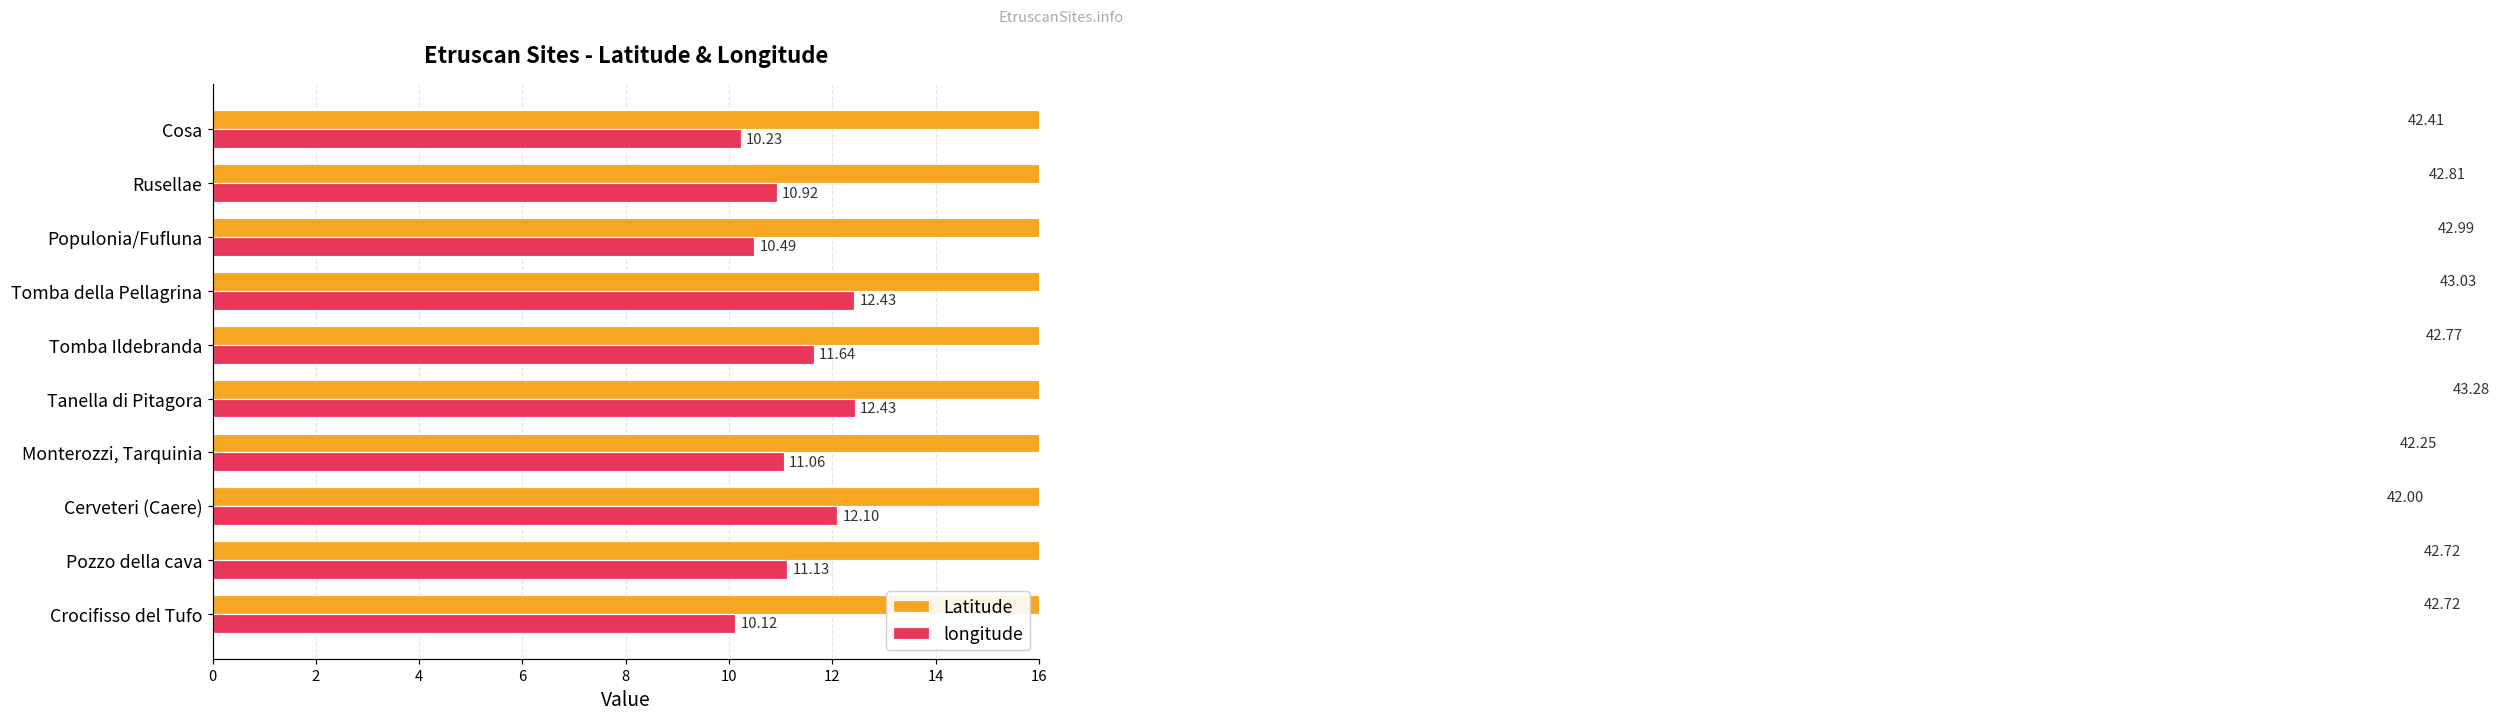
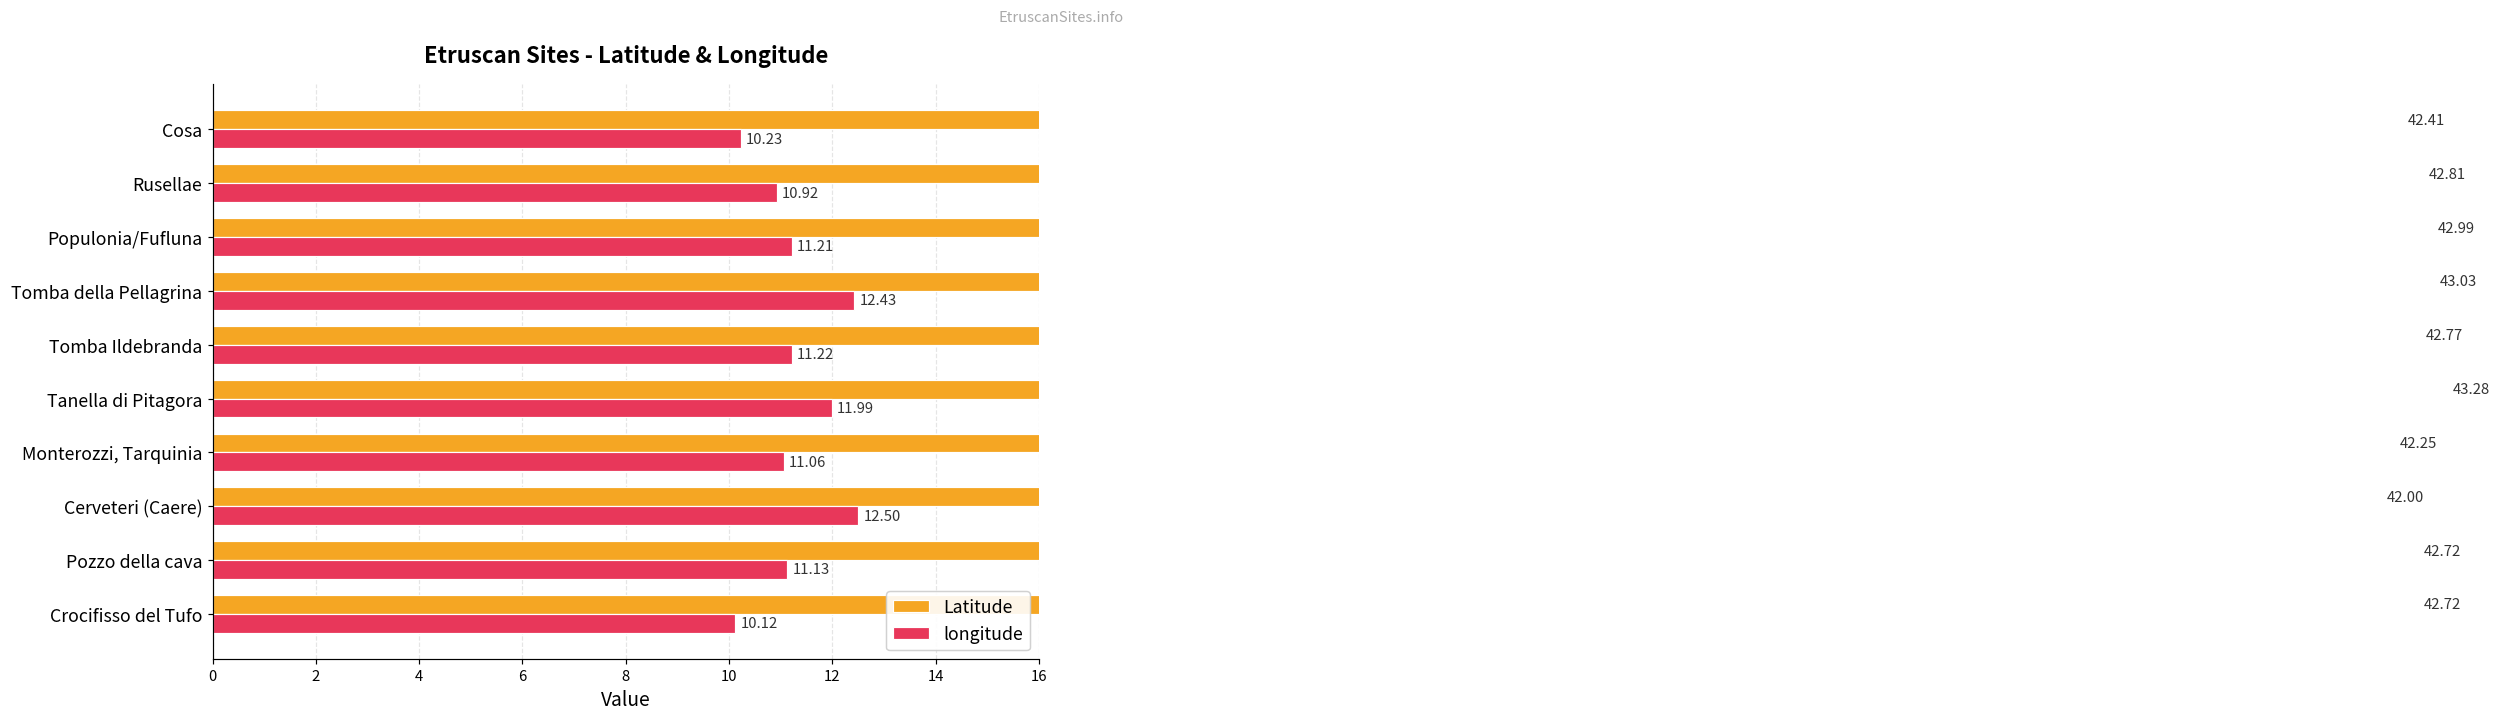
  {
    "longitude": {
      "Cosa": 10.23,
      "Rusellae": 10.92,
-     "Populonia/Fufluna": 10.49,
+     "Populonia/Fufluna": 11.21,
      "Tomba della Pellagrina": 12.43,
-     "Tomba Ildebranda": 11.64,
-     "Tanella di Pitagora": 12.43,
+     "Tomba Ildebranda": 11.22,
+     "Tanella di Pitagora": 11.99,
      "Monterozzi, Tarquinia": 11.06,
-     "Cerveteri (Caere)": 12.10,
+     "Cerveteri (Caere)": 12.50,
      "Pozzo della cava": 11.13,
      "Crocifisso del Tufo": 10.12
    }
  }
